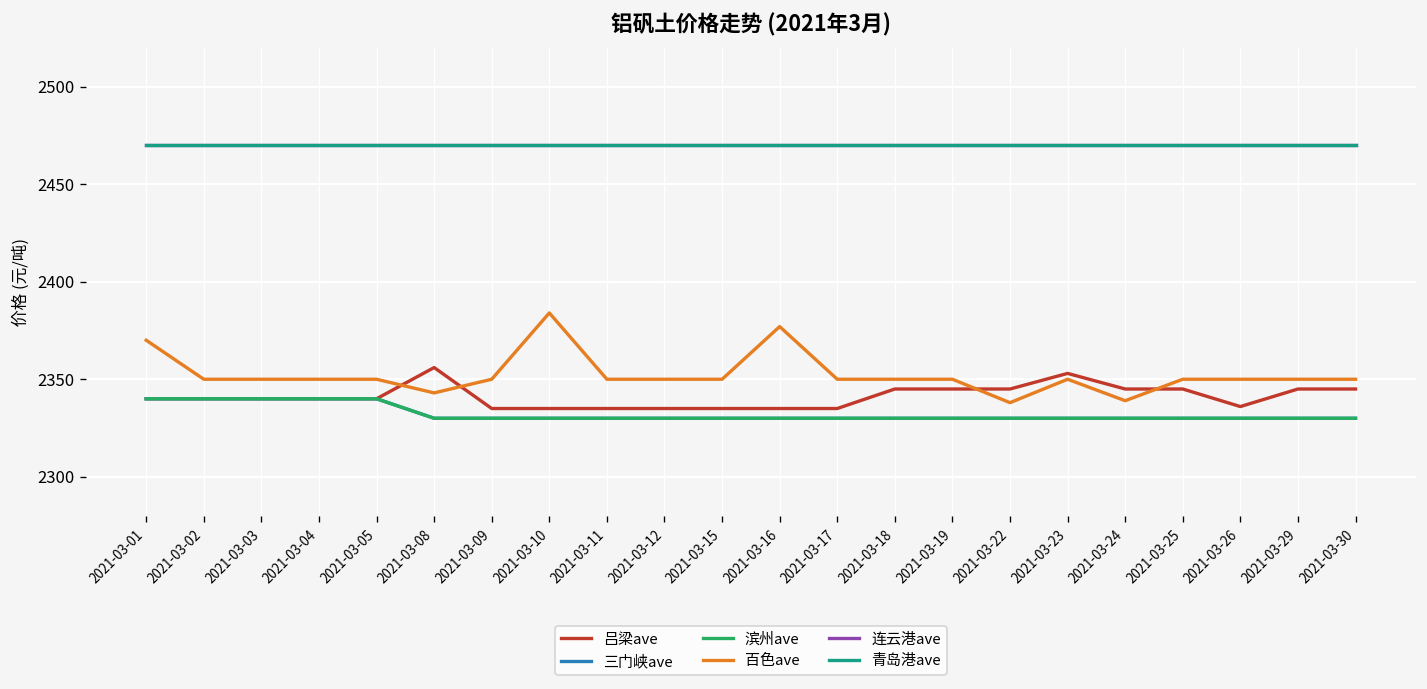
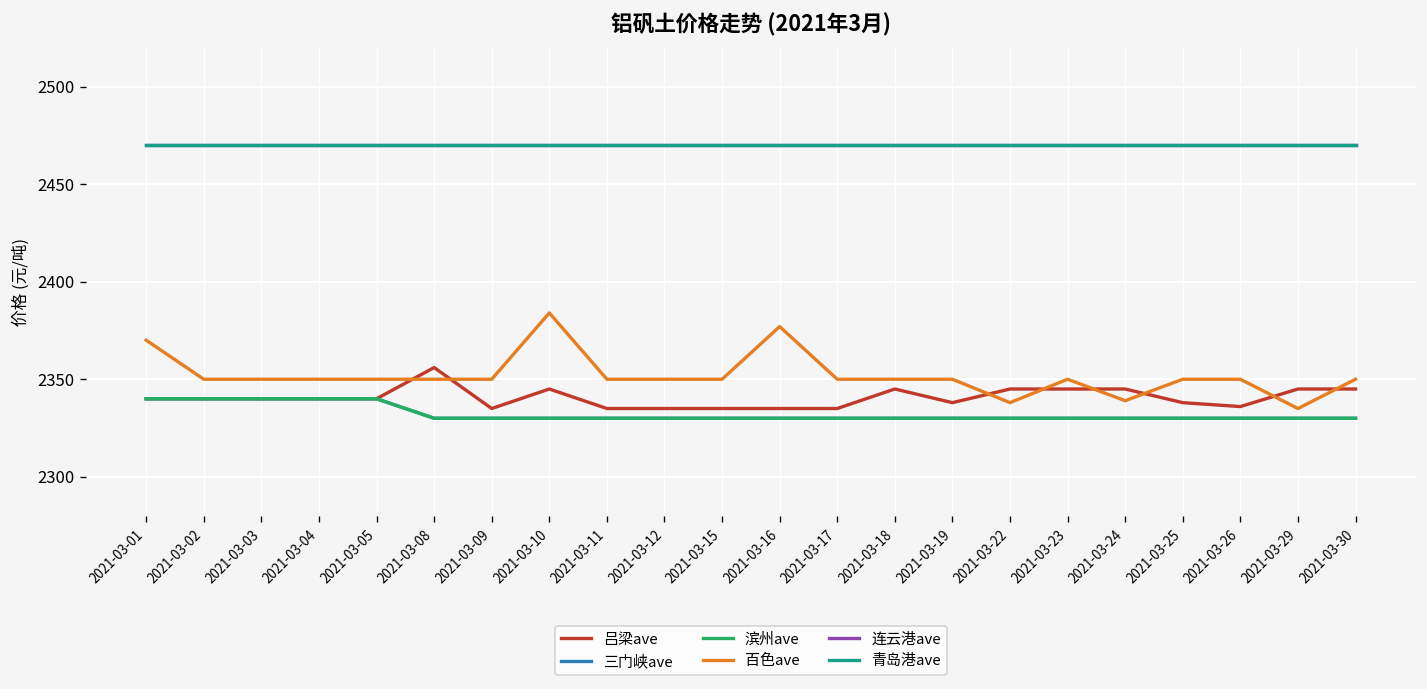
  {
    "吕梁ave": {
      "2021-03-08": 2356,
      "2021-03-09": 2335,
-     "2021-03-10": 2335,
+     "2021-03-10": 2345,
      "2021-03-11": 2335,
      "2021-03-12": 2335,
      "2021-03-15": 2335,
      "2021-03-16": 2335,
      "2021-03-17": 2335,
      "2021-03-18": 2345,
-     "2021-03-19": 2345,
+     "2021-03-19": 2338,
      "2021-03-22": 2345,
-     "2021-03-23": 2353,
+     "2021-03-23": 2345,
      "2021-03-24": 2345,
-     "2021-03-25": 2345,
+     "2021-03-25": 2338,
      "2021-03-26": 2336,
      "2021-03-29": 2345,
      "2021-03-30": 2345
    },
    "百色ave": {
      "2021-03-01": 2370,
      "2021-03-02": 2350,
      "2021-03-03": 2350,
      "2021-03-04": 2350,
      "2021-03-05": 2350,
-     "2021-03-08": 2343,
+     "2021-03-08": 2350,
      "2021-03-09": 2350,
      "2021-03-10": 2384,
      "2021-03-11": 2350,
      "2021-03-12": 2350,
      "2021-03-15": 2350,
      "2021-03-16": 2377,
      "2021-03-17": 2350,
      "2021-03-18": 2350,
      "2021-03-19": 2350,
      "2021-03-22": 2338,
      "2021-03-23": 2350,
      "2021-03-24": 2339,
      "2021-03-25": 2350,
      "2021-03-26": 2350,
-     "2021-03-29": 2350,
+     "2021-03-29": 2335,
      "2021-03-30": 2350
    }
  }
